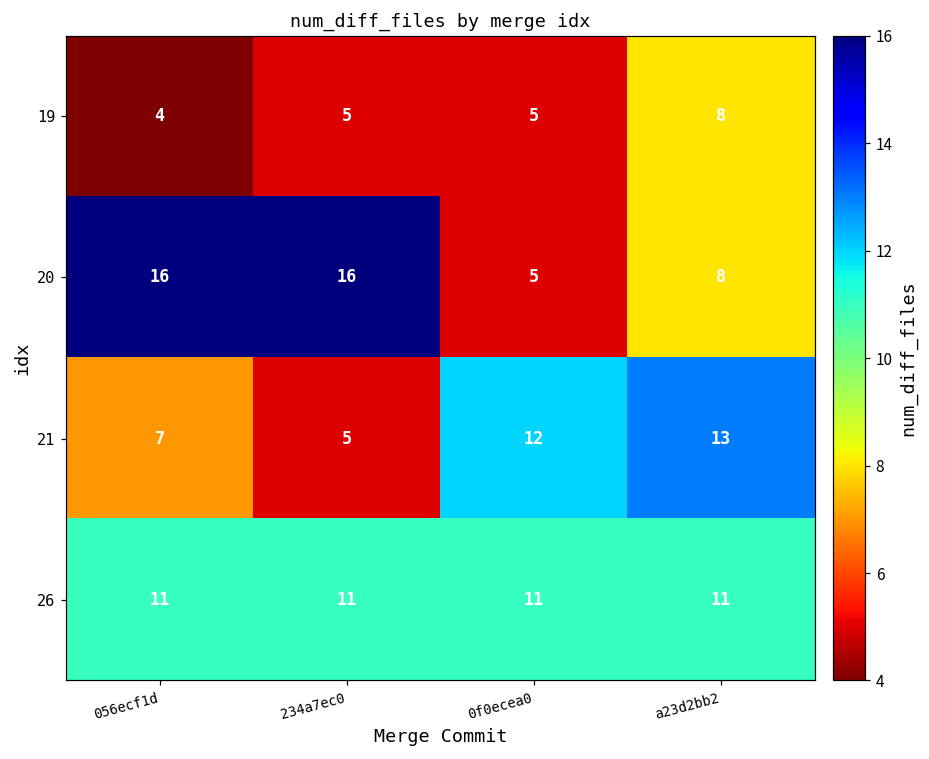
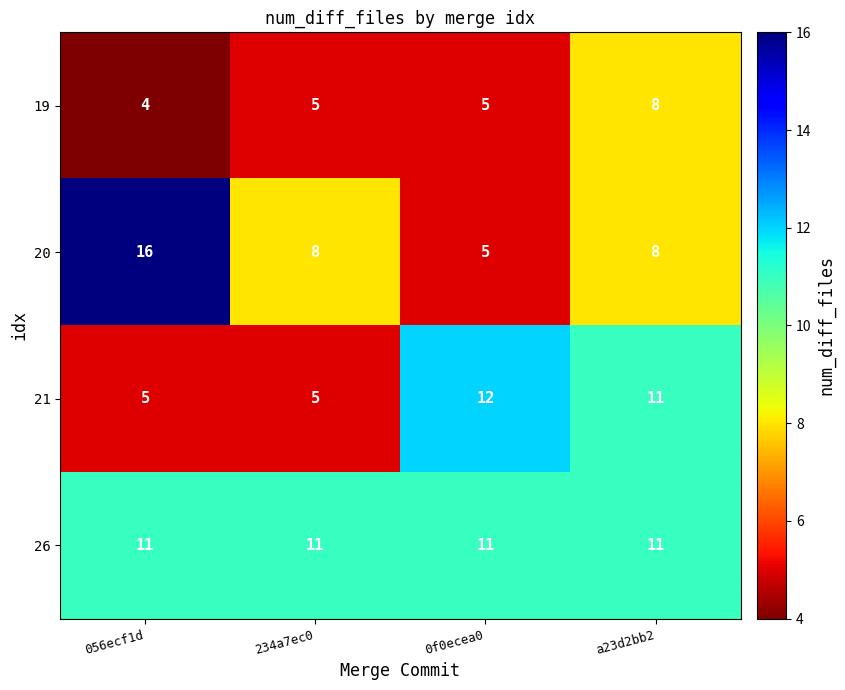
  {
    "19": {
      "056ecf1d": 4,
      "234a7ec0": 5,
      "0f0ecea0": 5,
      "a23d2bb2": 8
    },
    "20": {
      "056ecf1d": 16,
-     "234a7ec0": 16,
+     "234a7ec0": 8,
      "0f0ecea0": 5,
      "a23d2bb2": 8
    },
    "21": {
-     "056ecf1d": 7,
+     "056ecf1d": 5,
      "234a7ec0": 5,
      "0f0ecea0": 12,
-     "a23d2bb2": 13
+     "a23d2bb2": 11
    },
    "26": {
      "056ecf1d": 11,
      "234a7ec0": 11,
      "0f0ecea0": 11,
      "a23d2bb2": 11
    }
  }
